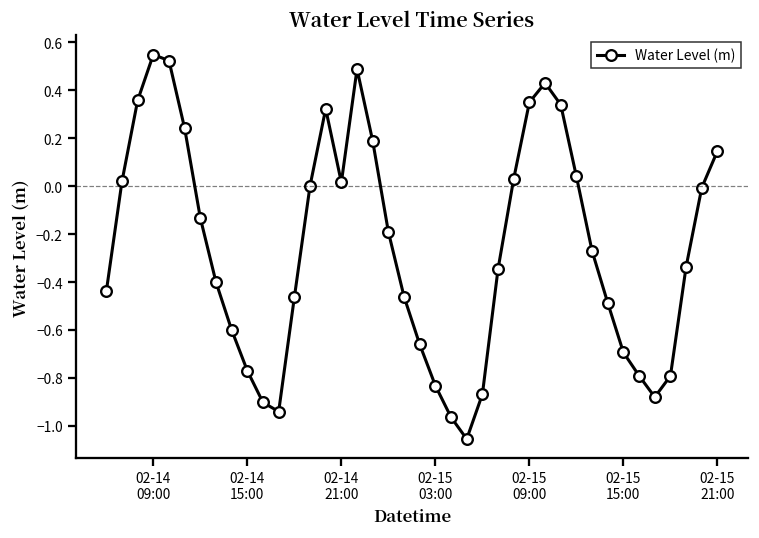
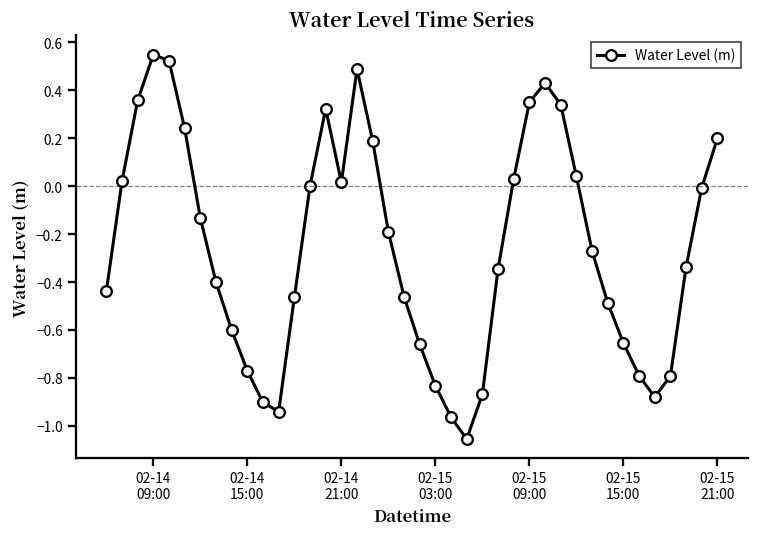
  {
    "02-14 09:00": 0.55,
    "02-14 15:00": -0.77,
    "02-14 21:00": 0.02,
    "02-15 03:00": -0.83,
    "02-15 09:00": 0.35,
-   "02-15 15:00": -0.69,
-   "02-15 21:00": 0.15
+   "02-15 15:00": -0.65,
+   "02-15 21:00": 0.20
  }
